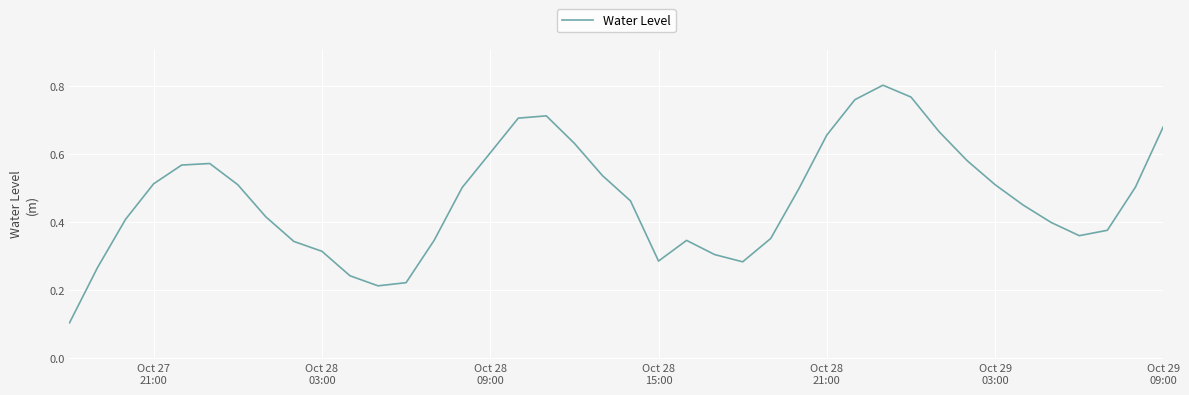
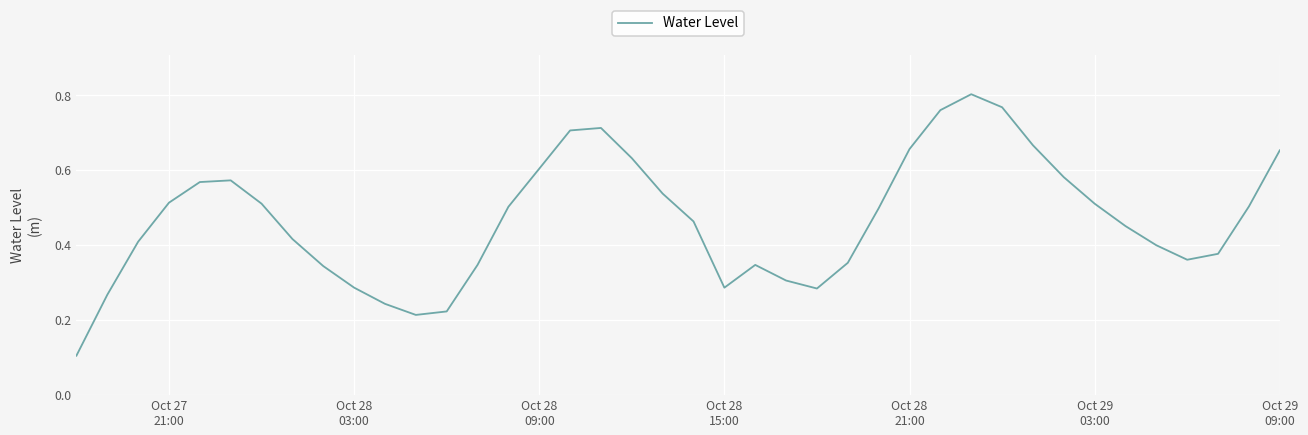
  {
    "Oct 27 21:00": 0.51,
-   "Oct 28 03:00": 0.32,
+   "Oct 28 03:00": 0.29,
    "Oct 28 09:00": 0.60,
    "Oct 28 15:00": 0.29,
    "Oct 28 21:00": 0.66,
    "Oct 29 03:00": 0.51,
-   "Oct 29 09:00": 0.68
+   "Oct 29 09:00": 0.65
  }
